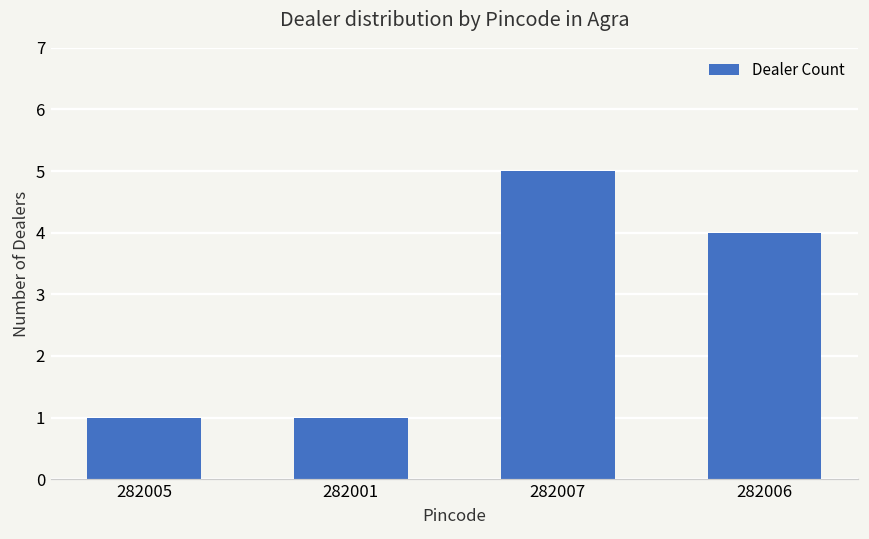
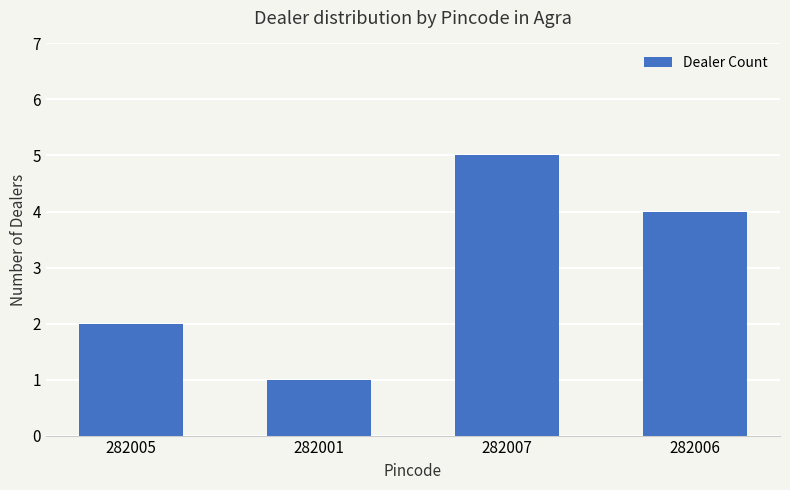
  {
-   "282005": 1,
+   "282005": 2,
    "282001": 1,
    "282007": 5,
    "282006": 4
  }
